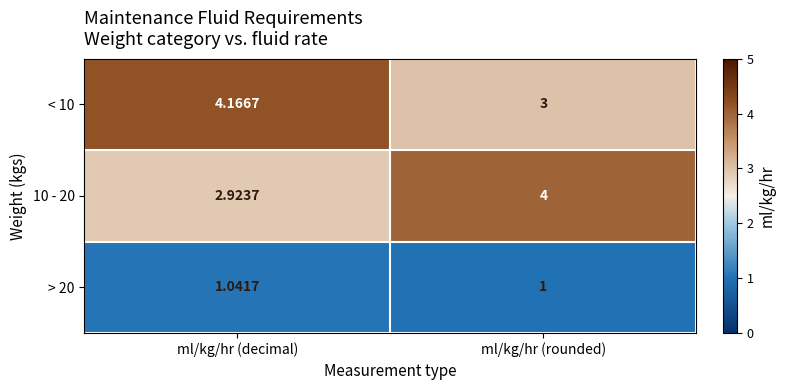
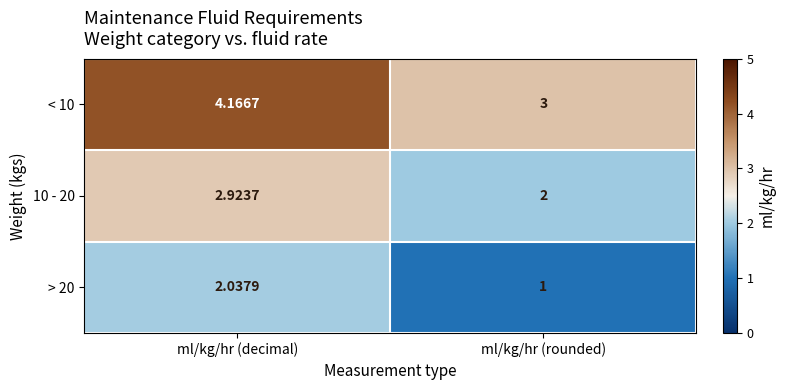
  {
    "< 10": {
      "ml/kg/hr (decimal)": 4.1667,
      "ml/kg/hr (rounded)": 3
    },
    "10 - 20": {
      "ml/kg/hr (decimal)": 2.9237,
-     "ml/kg/hr (rounded)": 4
+     "ml/kg/hr (rounded)": 2
    },
    "> 20": {
-     "ml/kg/hr (decimal)": 1.0417,
+     "ml/kg/hr (decimal)": 2.0379,
      "ml/kg/hr (rounded)": 1
    }
  }
